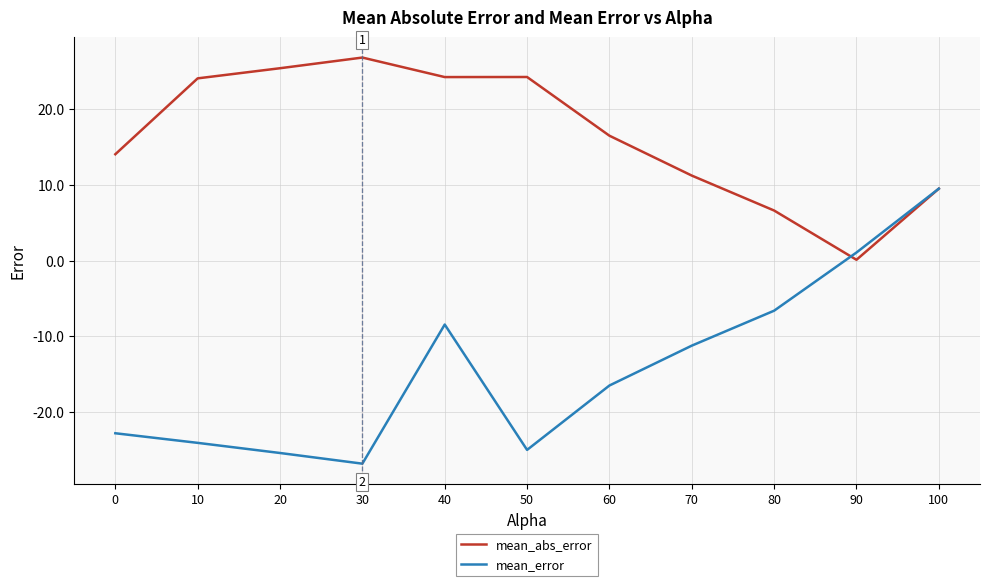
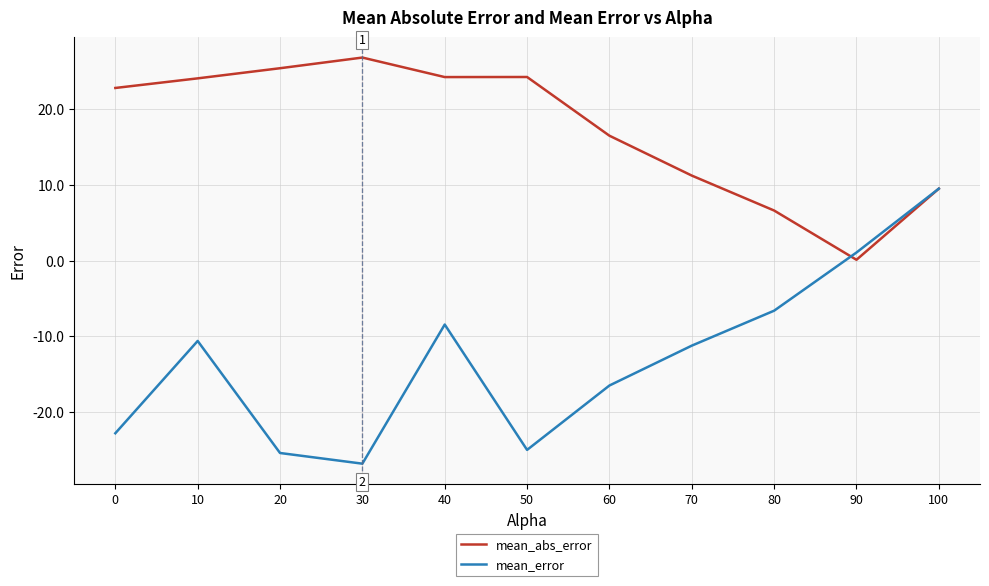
  {
    "mean_abs_error": {
-     "0": 14,
+     "0": 23,
      "10": 24,
      "20": 25,
      "40": 24,
      "50": 24,
      "60": 17,
      "70": 11,
      "80": 7,
      "90": 0
    },
    "mean_error": {
      "0": -23,
-     "10": -24,
+     "10": -11,
      "20": -25,
      "40": -8,
      "50": -25,
      "60": -17,
      "70": -11,
      "80": -7,
      "90": 1
    }
  }
